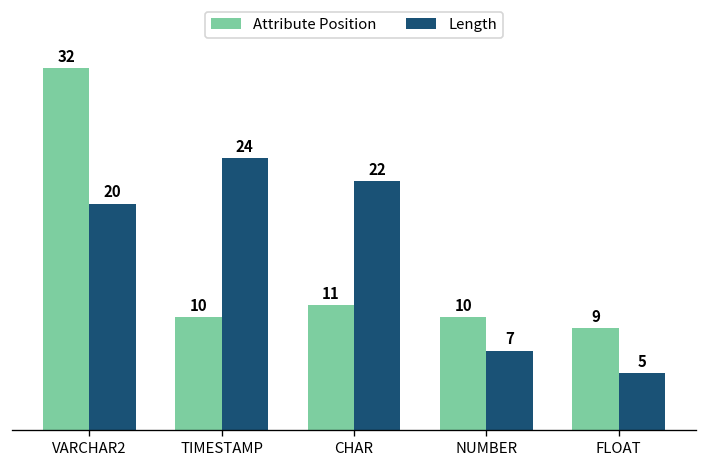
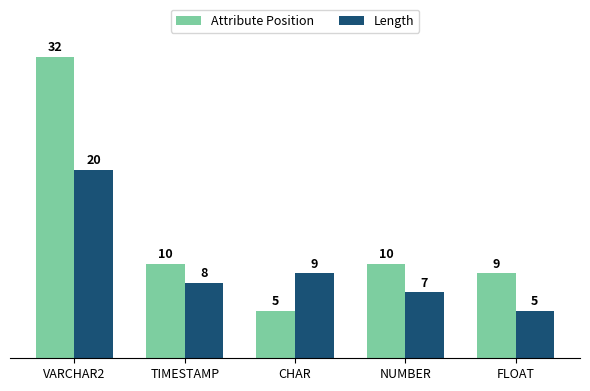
  {
    "Attribute Position": {
      "VARCHAR2": 32,
      "TIMESTAMP": 10,
-     "CHAR": 11,
+     "CHAR": 5,
      "NUMBER": 10,
      "FLOAT": 9
    },
    "Length": {
      "VARCHAR2": 20,
-     "TIMESTAMP": 24,
-     "CHAR": 22,
+     "TIMESTAMP": 8,
+     "CHAR": 9,
      "NUMBER": 7,
      "FLOAT": 5
    }
  }
